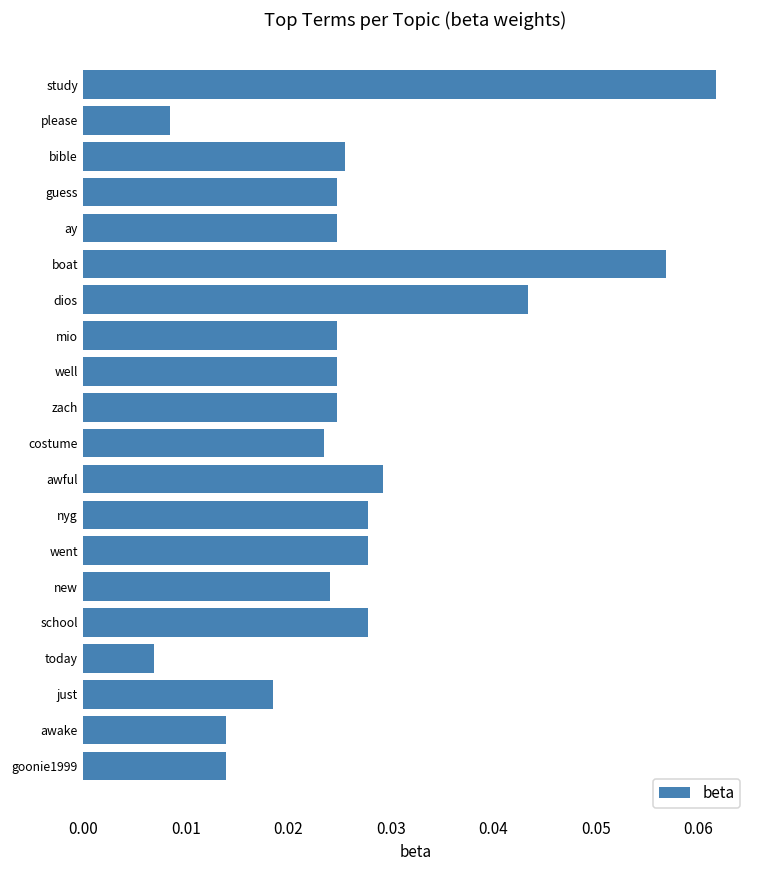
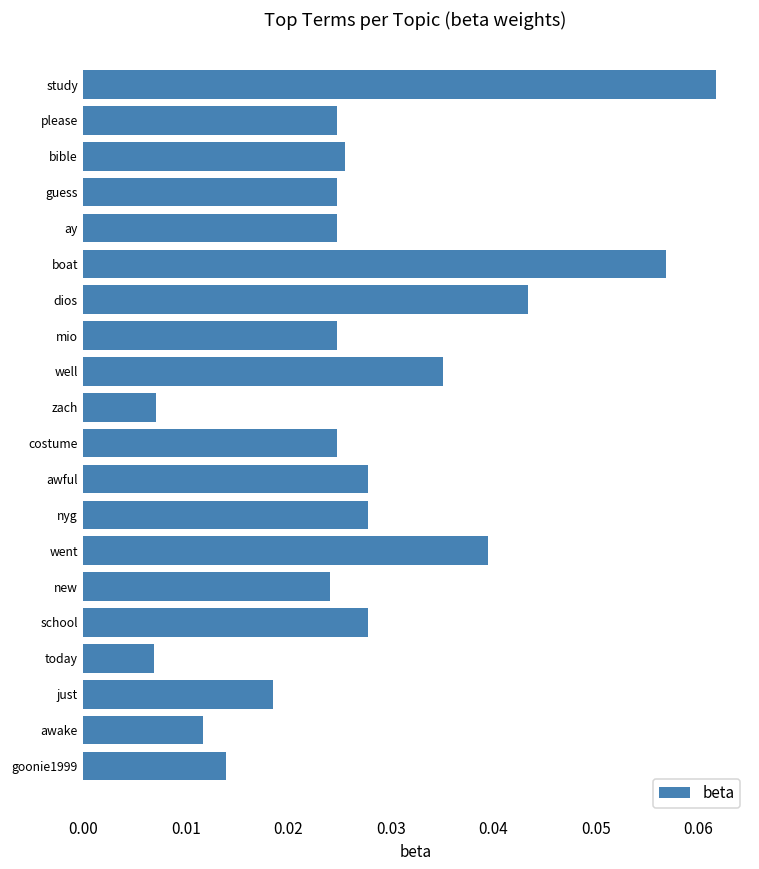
  {
    "study": 0.062,
-   "please": 0.008,
+   "please": 0.025,
    "bible": 0.026,
    "guess": 0.025,
    "ay": 0.025,
    "boat": 0.057,
    "dios": 0.043,
    "mio": 0.025,
-   "well": 0.025,
-   "zach": 0.025,
-   "costume": 0.023,
-   "awful": 0.029,
+   "well": 0.035,
+   "zach": 0.007,
+   "costume": 0.025,
+   "awful": 0.028,
    "nyg": 0.028,
-   "went": 0.028,
+   "went": 0.039,
    "new": 0.024,
    "school": 0.028,
    "today": 0.007,
    "just": 0.019,
-   "awake": 0.014,
+   "awake": 0.012,
    "goonie1999": 0.014
  }
